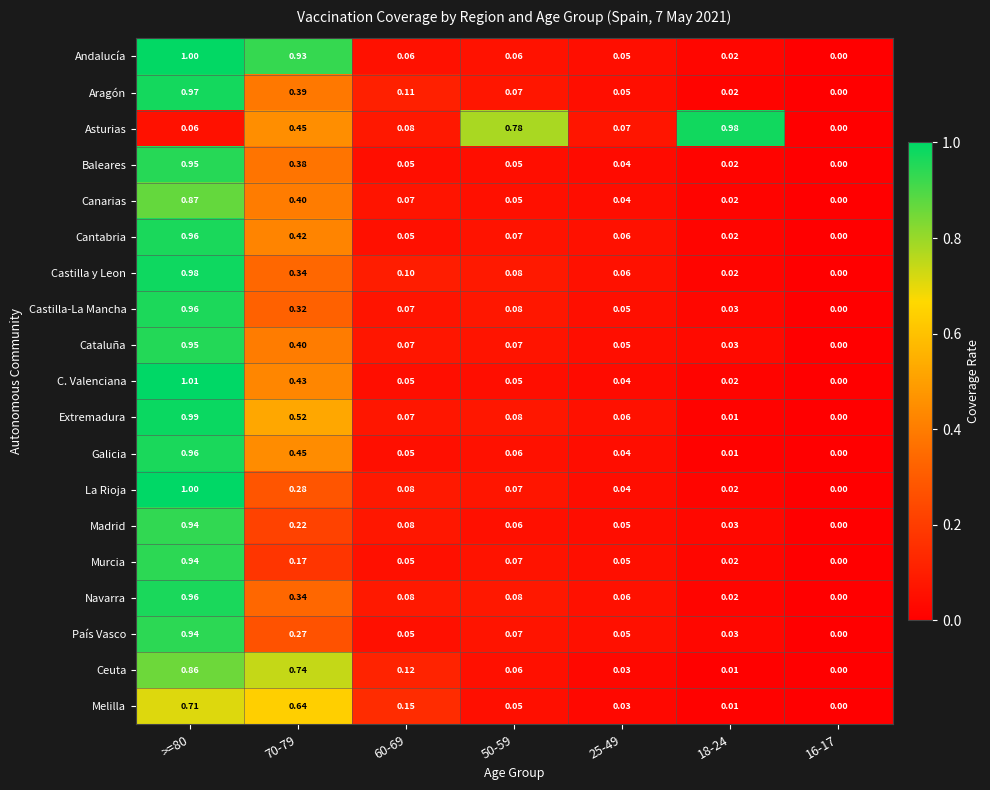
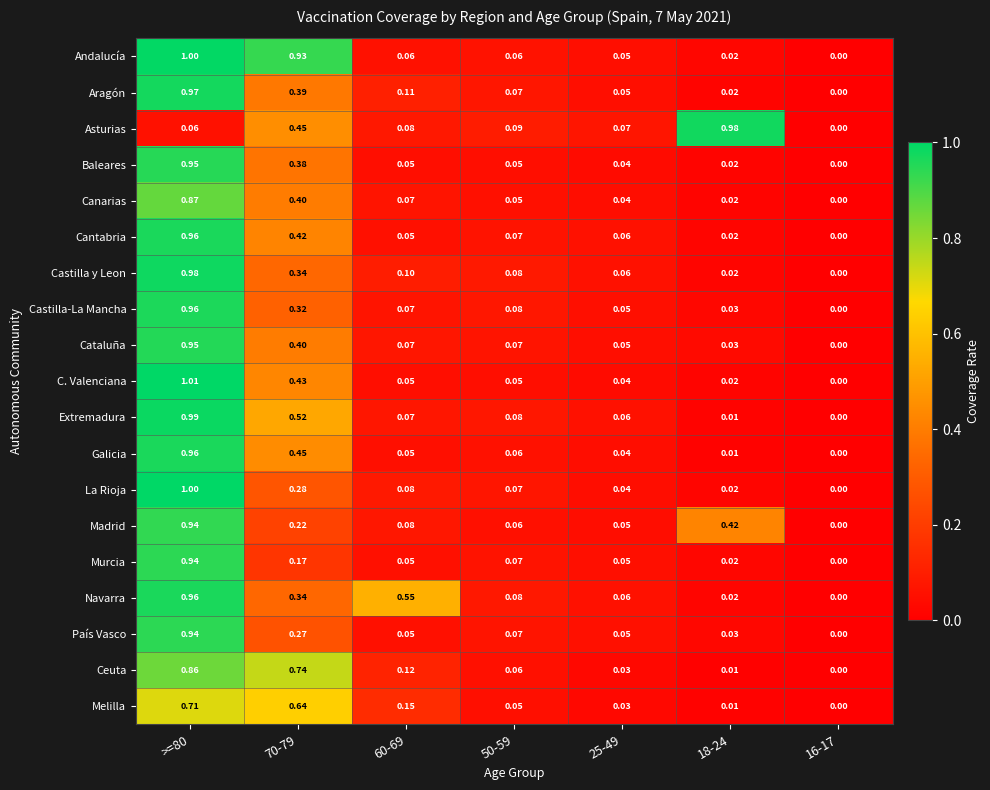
  {
    "Andalucía": {
      ">=80": 1.00,
      "70-79": 0.93,
      "60-69": 0.06,
      "50-59": 0.06,
      "25-49": 0.05,
      "18-24": 0.02,
      "16-17": 0.00
    },
    "Aragón": {
      ">=80": 0.97,
      "70-79": 0.39,
      "60-69": 0.11,
      "50-59": 0.07,
      "25-49": 0.05,
      "18-24": 0.02,
      "16-17": 0.00
    },
    "Asturias": {
      ">=80": 0.06,
      "70-79": 0.45,
      "60-69": 0.08,
-     "50-59": 0.78,
+     "50-59": 0.09,
      "25-49": 0.07,
      "18-24": 0.98,
      "16-17": 0.00
    },
    "Baleares": {
      ">=80": 0.95,
      "70-79": 0.38,
      "60-69": 0.05,
      "50-59": 0.05,
      "25-49": 0.04,
      "18-24": 0.02,
      "16-17": 0.00
    },
    "Canarias": {
      ">=80": 0.87,
      "70-79": 0.40,
      "60-69": 0.07,
      "50-59": 0.05,
      "25-49": 0.04,
      "18-24": 0.02,
      "16-17": 0.00
    },
    "Cantabria": {
      ">=80": 0.96,
      "70-79": 0.42,
      "60-69": 0.05,
      "50-59": 0.07,
      "25-49": 0.06,
      "18-24": 0.02,
      "16-17": 0.00
    },
    "Castilla y Leon": {
      ">=80": 0.98,
      "70-79": 0.34,
      "60-69": 0.10,
      "50-59": 0.08,
      "25-49": 0.06,
      "18-24": 0.02,
      "16-17": 0.00
    },
    "Castilla-La Mancha": {
      ">=80": 0.96,
      "70-79": 0.32,
      "60-69": 0.07,
      "50-59": 0.08,
      "25-49": 0.05,
      "18-24": 0.03,
      "16-17": 0.00
    },
    "Cataluña": {
      ">=80": 0.95,
      "70-79": 0.40,
      "60-69": 0.07,
      "50-59": 0.07,
      "25-49": 0.05,
      "18-24": 0.03,
      "16-17": 0.00
    },
    "C. Valenciana": {
      ">=80": 1.01,
      "70-79": 0.43,
      "60-69": 0.05,
      "50-59": 0.05,
      "25-49": 0.04,
      "18-24": 0.02,
      "16-17": 0.00
    },
    "Extremadura": {
      ">=80": 0.99,
      "70-79": 0.52,
      "60-69": 0.07,
      "50-59": 0.08,
      "25-49": 0.06,
      "18-24": 0.01,
      "16-17": 0.00
    },
    "Galicia": {
      ">=80": 0.96,
      "70-79": 0.45,
      "60-69": 0.05,
      "50-59": 0.06,
      "25-49": 0.04,
      "18-24": 0.01,
      "16-17": 0.00
    },
    "La Rioja": {
      ">=80": 1.00,
      "70-79": 0.28,
      "60-69": 0.08,
      "50-59": 0.07,
      "25-49": 0.04,
      "18-24": 0.02,
      "16-17": 0.00
    },
    "Madrid": {
      ">=80": 0.94,
      "70-79": 0.22,
      "60-69": 0.08,
      "50-59": 0.06,
      "25-49": 0.05,
-     "18-24": 0.03,
+     "18-24": 0.42,
      "16-17": 0.00
    },
    "Murcia": {
      ">=80": 0.94,
      "70-79": 0.17,
      "60-69": 0.05,
      "50-59": 0.07,
      "25-49": 0.05,
      "18-24": 0.02,
      "16-17": 0.00
    },
    "Navarra": {
      ">=80": 0.96,
      "70-79": 0.34,
-     "60-69": 0.08,
+     "60-69": 0.55,
      "50-59": 0.08,
      "25-49": 0.06,
      "18-24": 0.02,
      "16-17": 0.00
    },
    "País Vasco": {
      ">=80": 0.94,
      "70-79": 0.27,
      "60-69": 0.05,
      "50-59": 0.07,
      "25-49": 0.05,
      "18-24": 0.03,
      "16-17": 0.00
    },
    "Ceuta": {
      ">=80": 0.86,
      "70-79": 0.74,
      "60-69": 0.12,
      "50-59": 0.06,
      "25-49": 0.03,
      "18-24": 0.01,
      "16-17": 0.00
    },
    "Melilla": {
      ">=80": 0.71,
      "70-79": 0.64,
      "60-69": 0.15,
      "50-59": 0.05,
      "25-49": 0.03,
      "18-24": 0.01,
      "16-17": 0.00
    }
  }
